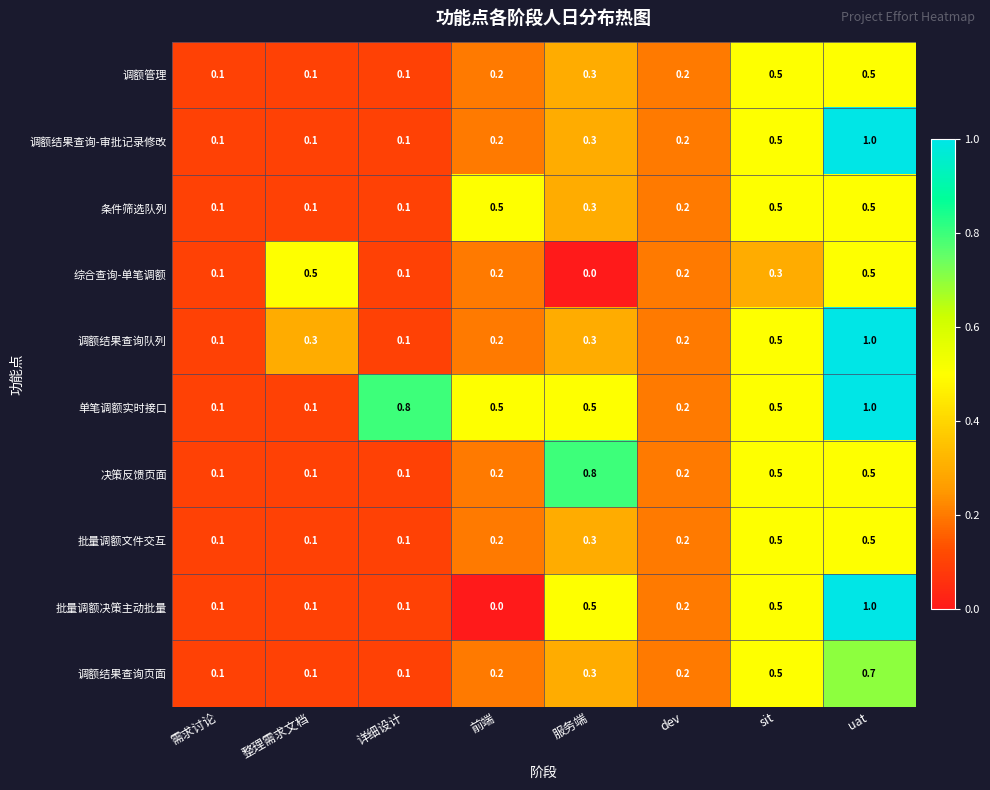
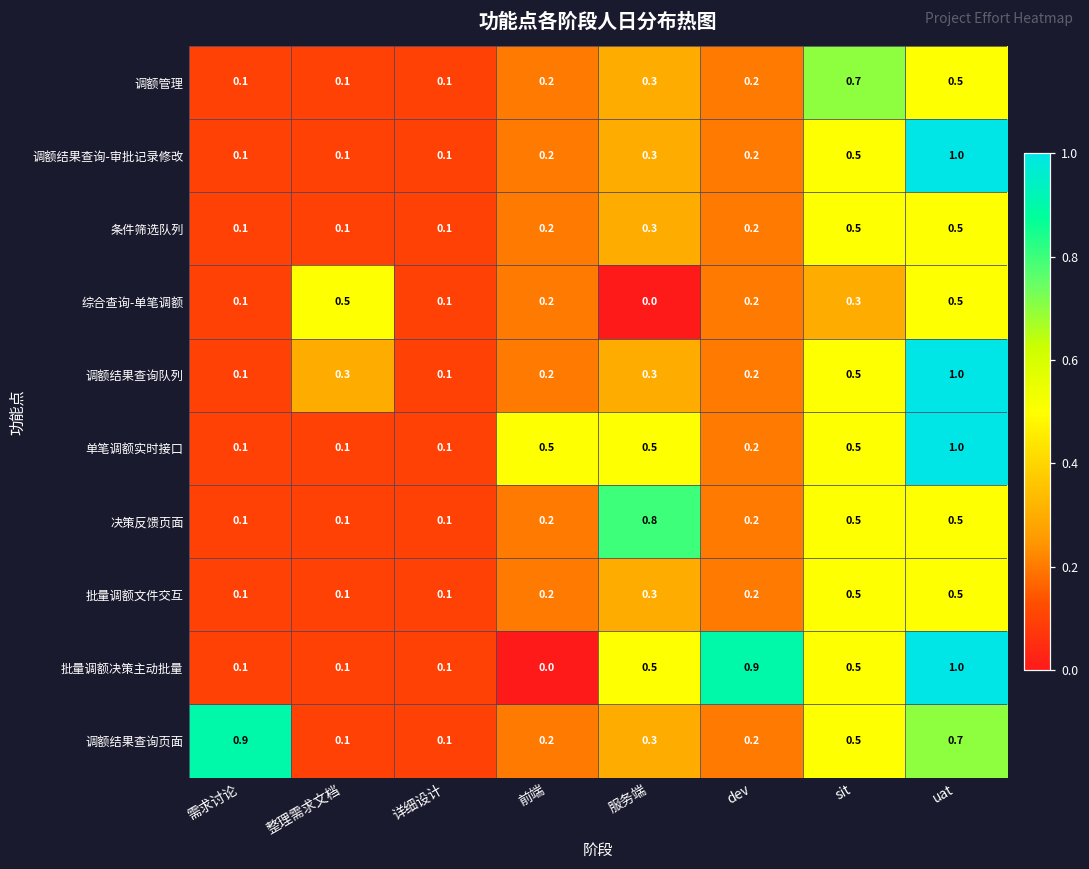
  {
    "调额管理": {
      "需求讨论": 0.1,
      "整理需求文档": 0.1,
      "详细设计": 0.1,
      "前端": 0.2,
      "服务端": 0.3,
      "dev": 0.2,
-     "sit": 0.5,
+     "sit": 0.7,
      "uat": 0.5
    },
    "调额结果查询-审批记录修改": {
      "需求讨论": 0.1,
      "整理需求文档": 0.1,
      "详细设计": 0.1,
      "前端": 0.2,
      "服务端": 0.3,
      "dev": 0.2,
      "sit": 0.5,
      "uat": 1.0
    },
    "条件筛选队列": {
      "需求讨论": 0.1,
      "整理需求文档": 0.1,
      "详细设计": 0.1,
-     "前端": 0.5,
+     "前端": 0.2,
      "服务端": 0.3,
      "dev": 0.2,
      "sit": 0.5,
      "uat": 0.5
    },
    "综合查询-单笔调额": {
      "需求讨论": 0.1,
      "整理需求文档": 0.5,
      "详细设计": 0.1,
      "前端": 0.2,
      "服务端": 0.0,
      "dev": 0.2,
      "sit": 0.3,
      "uat": 0.5
    },
    "调额结果查询队列": {
      "需求讨论": 0.1,
      "整理需求文档": 0.3,
      "详细设计": 0.1,
      "前端": 0.2,
      "服务端": 0.3,
      "dev": 0.2,
      "sit": 0.5,
      "uat": 1.0
    },
    "单笔调额实时接口": {
      "需求讨论": 0.1,
      "整理需求文档": 0.1,
-     "详细设计": 0.8,
+     "详细设计": 0.1,
      "前端": 0.5,
      "服务端": 0.5,
      "dev": 0.2,
      "sit": 0.5,
      "uat": 1.0
    },
    "决策反馈页面": {
      "需求讨论": 0.1,
      "整理需求文档": 0.1,
      "详细设计": 0.1,
      "前端": 0.2,
      "服务端": 0.8,
      "dev": 0.2,
      "sit": 0.5,
      "uat": 0.5
    },
    "批量调额文件交互": {
      "需求讨论": 0.1,
      "整理需求文档": 0.1,
      "详细设计": 0.1,
      "前端": 0.2,
      "服务端": 0.3,
      "dev": 0.2,
      "sit": 0.5,
      "uat": 0.5
    },
    "批量调额决策主动批量": {
      "需求讨论": 0.1,
      "整理需求文档": 0.1,
      "详细设计": 0.1,
      "前端": 0.0,
      "服务端": 0.5,
-     "dev": 0.2,
+     "dev": 0.9,
      "sit": 0.5,
      "uat": 1.0
    },
    "调额结果查询页面": {
-     "需求讨论": 0.1,
+     "需求讨论": 0.9,
      "整理需求文档": 0.1,
      "详细设计": 0.1,
      "前端": 0.2,
      "服务端": 0.3,
      "dev": 0.2,
      "sit": 0.5,
      "uat": 0.7
    }
  }
